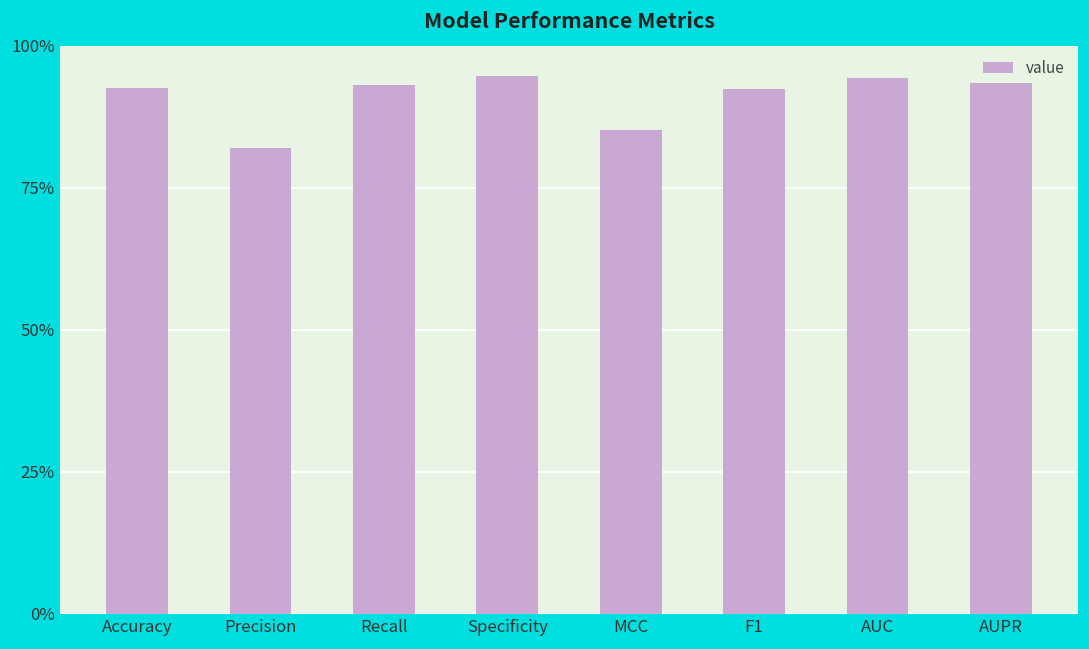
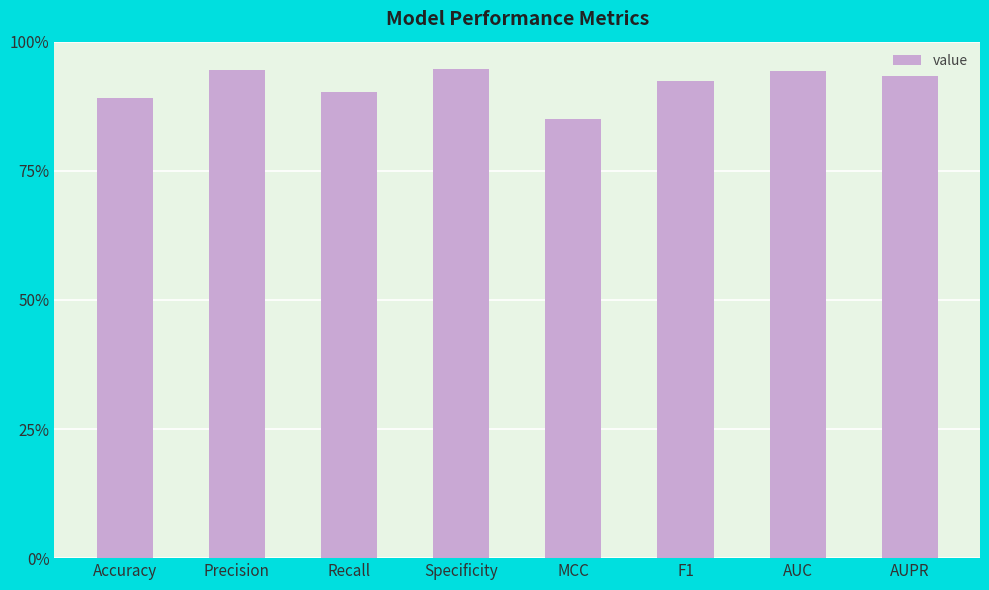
  {
-   "Accuracy": "93%",
-   "Precision": "82%",
-   "Recall": "93%",
+   "Accuracy": "89%",
+   "Precision": "95%",
+   "Recall": "90%",
    "Specificity": "95%",
    "MCC": "85%",
    "F1": "92%",
    "AUC": "94%",
    "AUPR": "93%"
  }
